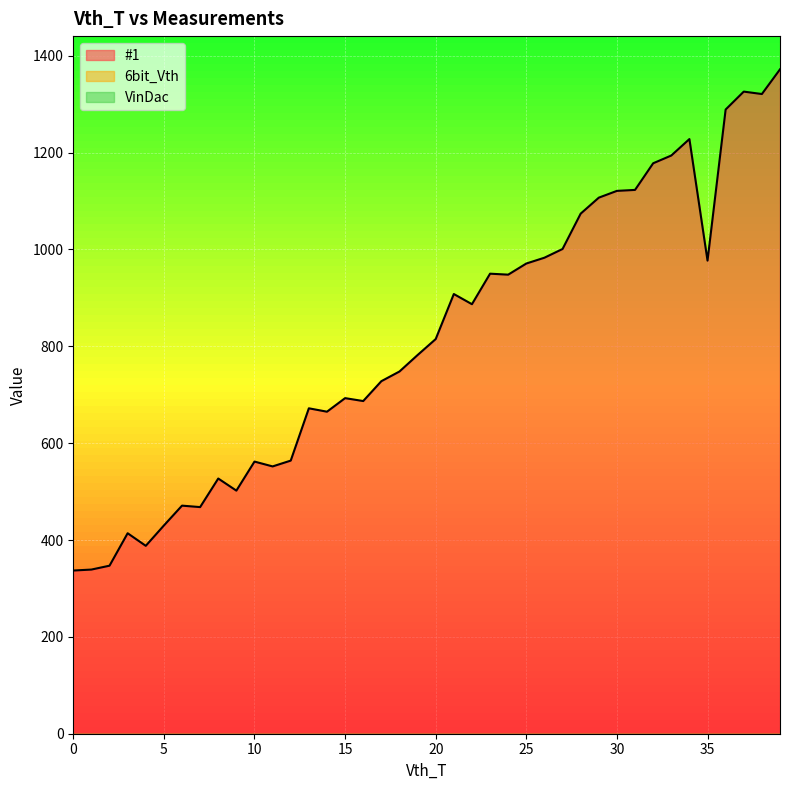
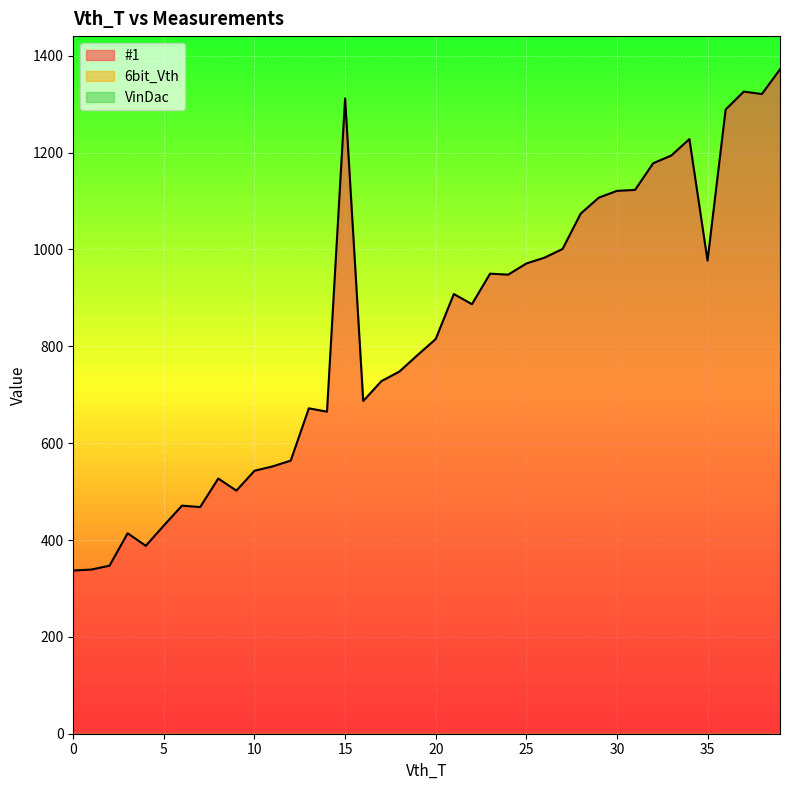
  {
    "#1": {
      "0": 340,
      "5": 430,
-     "10": 560,
-     "15": 690,
+     "10": 540,
+     "15": 1310,
      "20": 820,
      "25": 970,
      "30": 1120,
      "35": 980
    },
    "VinDac": {
      "0": 0,
      "5": 0,
      "10": 0,
      "15": 0,
      "20": 0,
      "25": 0,
      "30": 0,
      "35": 0
    }
  }
